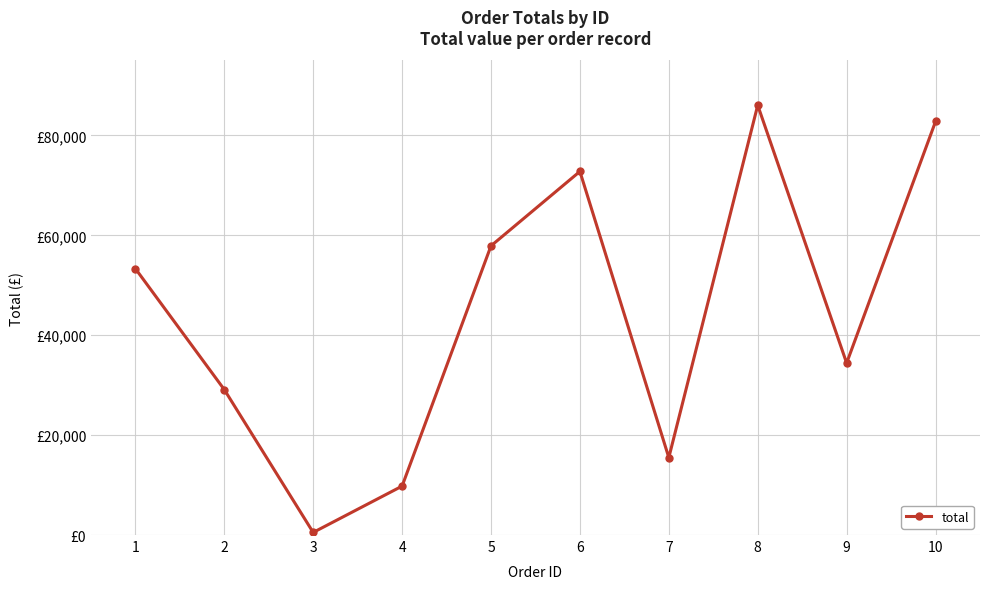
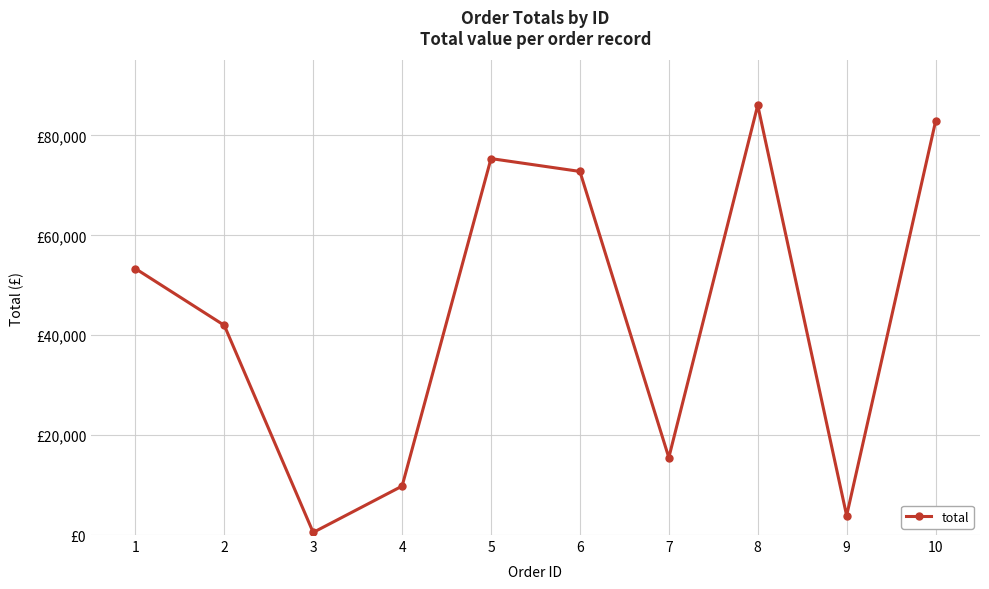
  {
    "1": "£53,000",
-   "2": "£29,000",
+   "2": "£42,000",
    "3": "£1,000",
    "4": "£10,000",
-   "5": "£58,000",
+   "5": "£75,000",
    "6": "£73,000",
    "7": "£16,000",
    "8": "£86,000",
-   "9": "£34,000",
+   "9": "£4,000",
    "10": "£83,000"
  }
